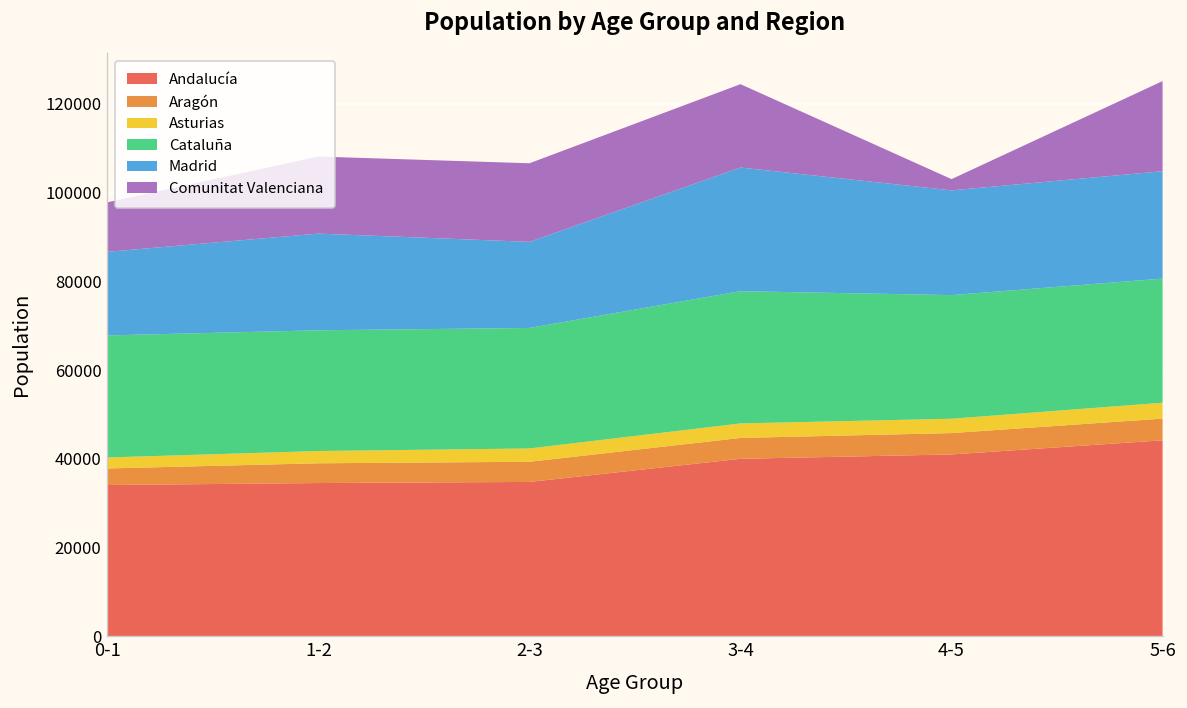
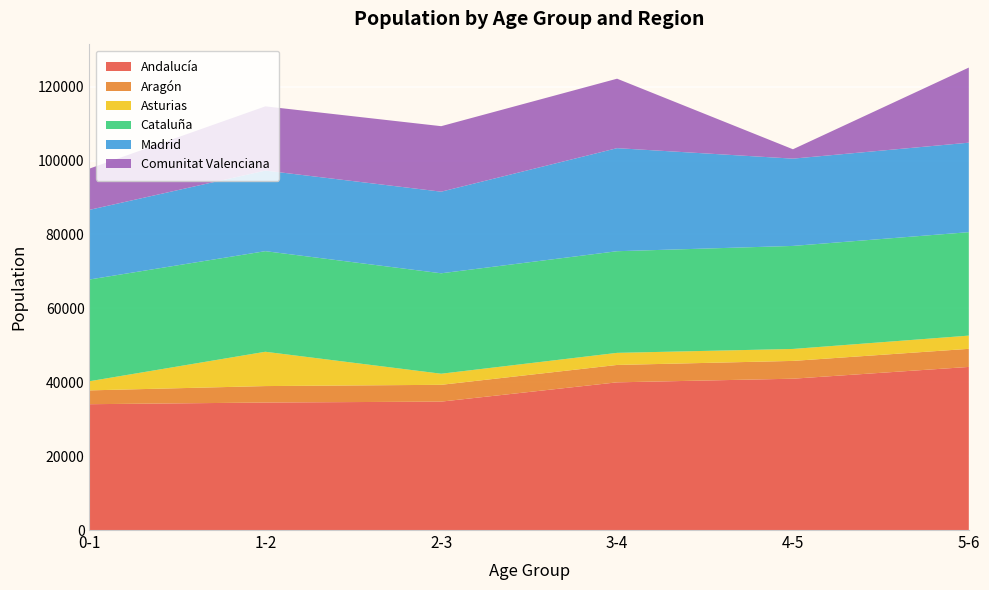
  {
    "Asturias": {
      "0-1": 2000,
-     "1-2": 3000,
+     "1-2": 9000,
      "2-3": 3000,
      "3-4": 3000,
      "4-5": 3000,
      "5-6": 4000
    },
    "Cataluña": {
      "0-1": 28000,
      "1-2": 27000,
      "2-3": 27000,
-     "3-4": 30000,
+     "3-4": 28000,
      "4-5": 28000,
      "5-6": 28000
    },
    "Madrid": {
      "0-1": 19000,
-     "2-3": 19000,
+     "2-3": 22000,
      "3-4": 28000,
      "4-5": 24000,
      "5-6": 24000
    },
    "Comunitat Valenciana": {
      "0-1": 11000,
      "2-3": 18000,
      "3-4": 19000,
      "4-5": 3000,
      "5-6": 20000
    }
  }
